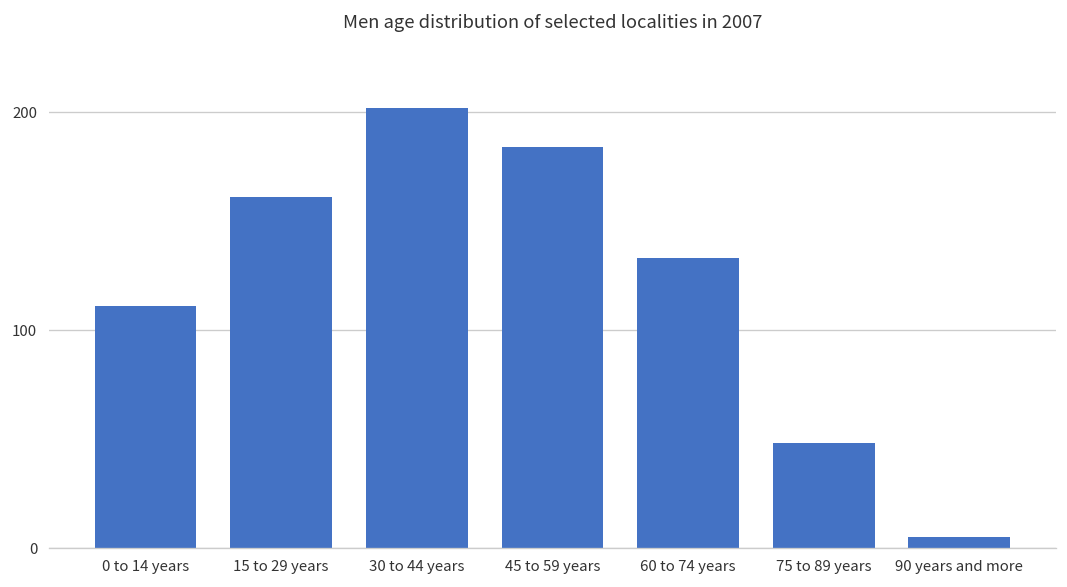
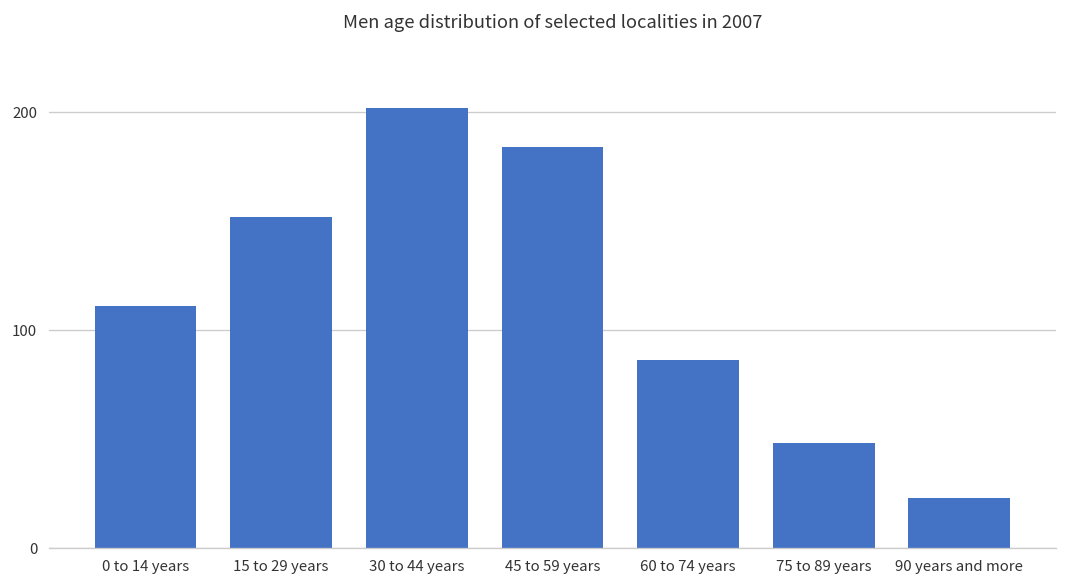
  {
    "0 to 14 years": 111,
-   "15 to 29 years": 161,
+   "15 to 29 years": 152,
    "30 to 44 years": 202,
    "45 to 59 years": 184,
-   "60 to 74 years": 133,
+   "60 to 74 years": 86,
    "75 to 89 years": 48,
-   "90 years and more": 5
+   "90 years and more": 23
  }
